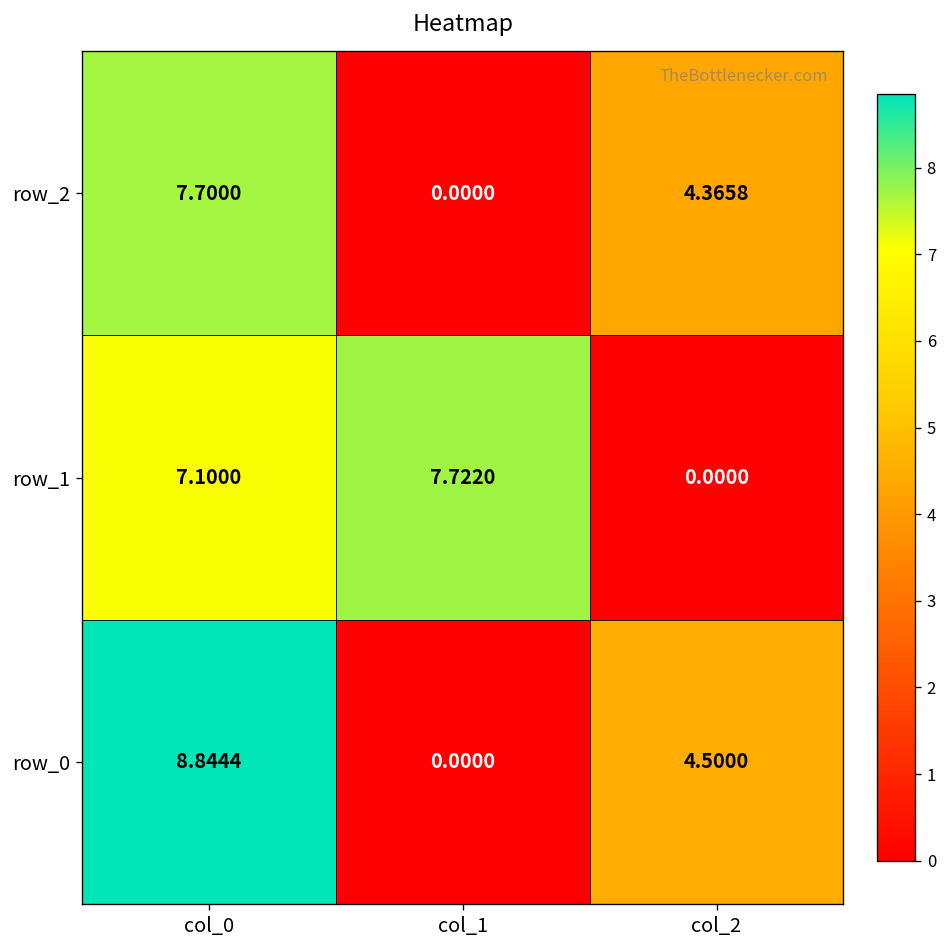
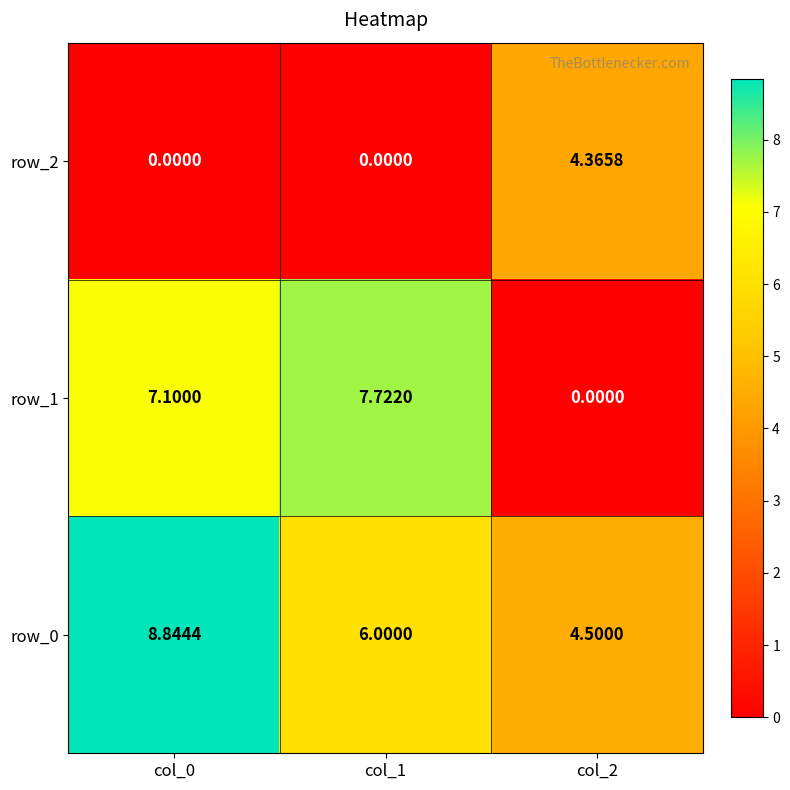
  {
    "row_2": {
-     "col_0": 7.7000,
+     "col_0": 0.0000,
      "col_1": 0.0000
    },
    "row_1": {
      "col_0": 7.1000,
      "col_1": 7.7220,
      "col_2": 0.0000
    },
    "row_0": {
      "col_0": 8.8444,
-     "col_1": 0.0000,
+     "col_1": 6.0000,
      "col_2": 4.5000
    }
  }
